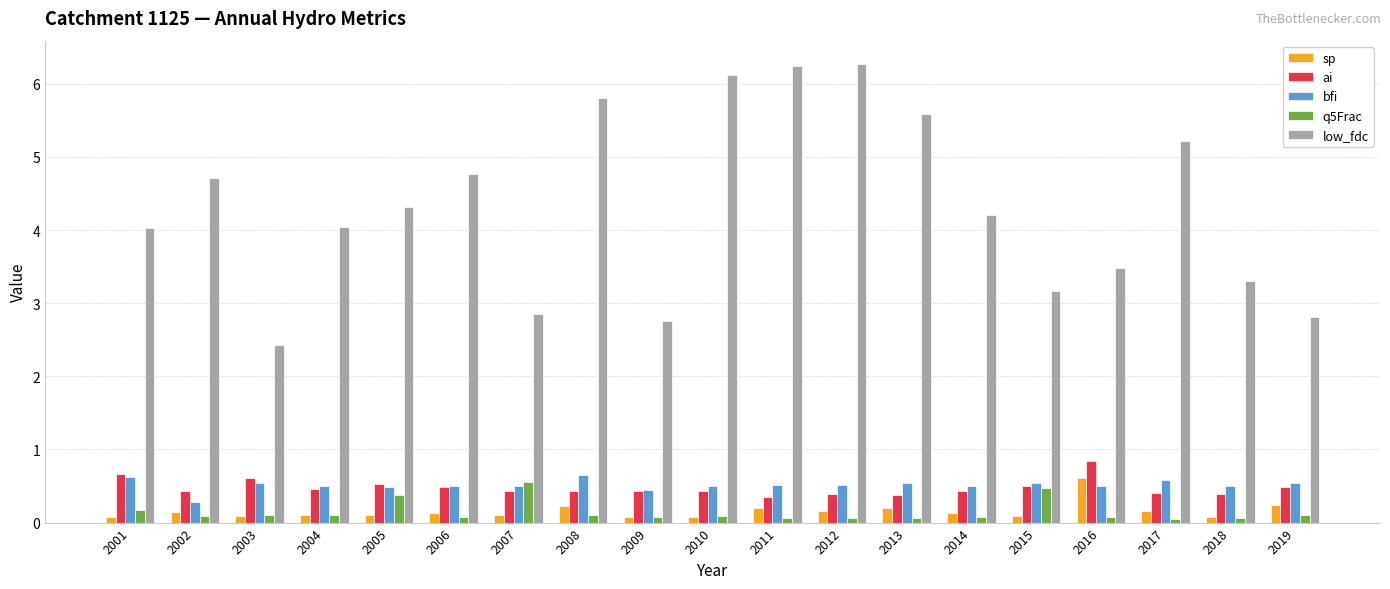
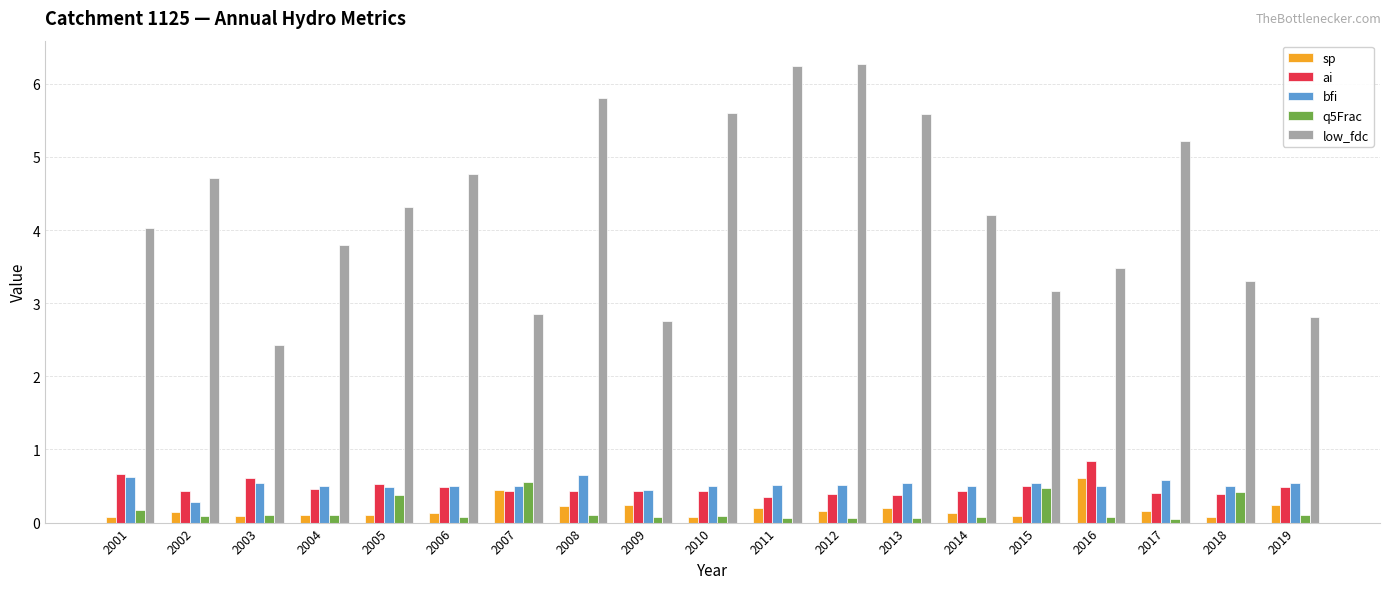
  {
    "sp": {
      "2001": 0.1,
      "2002": 0.1,
      "2003": 0.1,
      "2004": 0.1,
      "2005": 0.1,
      "2006": 0.1,
-     "2007": 0.1,
+     "2007": 0.4,
      "2008": 0.2,
-     "2009": 0.1,
+     "2009": 0.2,
      "2010": 0.1,
      "2011": 0.2,
      "2012": 0.2,
      "2013": 0.2,
      "2014": 0.1,
      "2015": 0.1,
      "2016": 0.6,
      "2017": 0.2,
      "2018": 0.1,
      "2019": 0.2
    },
    "ai": {
      "2001": 0.7,
      "2002": 0.4,
      "2003": 0.6,
      "2004": 0.5,
      "2005": 0.5,
      "2006": 0.5,
      "2007": 0.4,
      "2008": 0.4,
      "2009": 0.4,
      "2010": 0.4,
      "2011": 0.4,
      "2012": 0.4,
      "2013": 0.4,
      "2014": 0.4,
      "2015": 0.5,
      "2016": 0.8,
      "2017": 0.4,
      "2018": 0.4,
      "2019": 0.5
    },
    "bfi": {
      "2001": 0.6,
      "2002": 0.3,
      "2003": 0.5,
      "2004": 0.5,
      "2005": 0.5,
      "2006": 0.5,
      "2007": 0.5,
      "2008": 0.6,
      "2009": 0.4,
      "2010": 0.5,
      "2011": 0.5,
      "2012": 0.5,
      "2013": 0.5,
      "2014": 0.5,
      "2015": 0.5,
      "2016": 0.5,
      "2017": 0.6,
      "2018": 0.5,
      "2019": 0.5
    },
    "q5Frac": {
      "2001": 0.2,
      "2002": 0.1,
      "2003": 0.1,
      "2004": 0.1,
      "2005": 0.4,
      "2006": 0.1,
      "2007": 0.6,
      "2008": 0.1,
      "2009": 0.1,
      "2010": 0.1,
      "2011": 0.1,
      "2012": 0.1,
      "2013": 0.1,
      "2014": 0.1,
      "2015": 0.5,
      "2016": 0.1,
      "2017": 0.1,
-     "2018": 0.1,
+     "2018": 0.4,
      "2019": 0.1
    },
    "low_fdc": {
      "2001": 4.0,
      "2002": 4.7,
      "2003": 2.4,
-     "2004": 4.0,
+     "2004": 3.8,
      "2005": 4.3,
      "2006": 4.8,
      "2007": 2.9,
      "2008": 5.8,
      "2009": 2.8,
-     "2010": 6.1,
+     "2010": 5.6,
      "2011": 6.2,
      "2012": 6.3,
      "2013": 5.6,
      "2014": 4.2,
      "2015": 3.2,
      "2016": 3.5,
      "2017": 5.2,
      "2018": 3.3,
      "2019": 2.8
    }
  }
